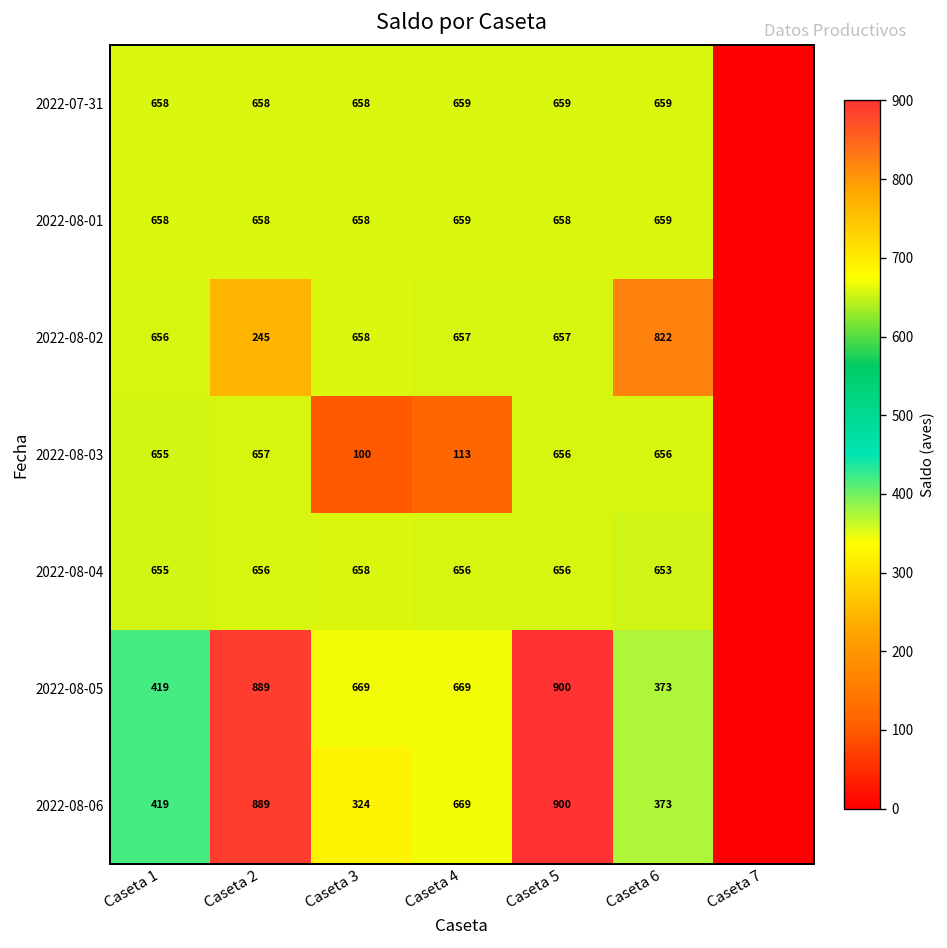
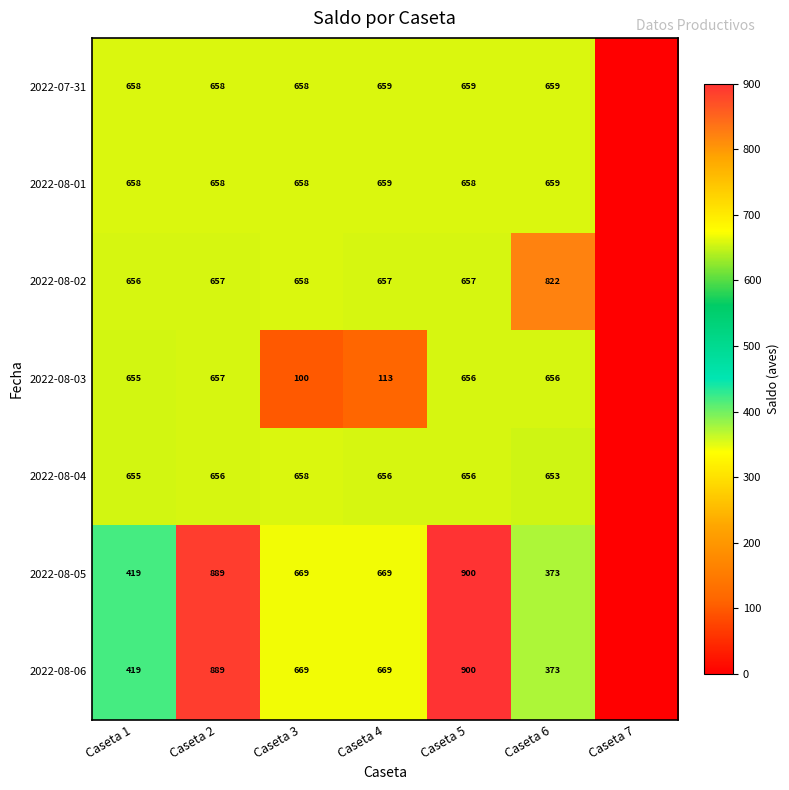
  {
    "2022-07-31": {
      "Caseta 1": 658,
      "Caseta 2": 658,
      "Caseta 3": 658,
      "Caseta 4": 659,
      "Caseta 5": 659,
      "Caseta 6": 659
    },
    "2022-08-01": {
      "Caseta 1": 658,
      "Caseta 2": 658,
      "Caseta 3": 658,
      "Caseta 4": 659,
      "Caseta 5": 658,
      "Caseta 6": 659
    },
    "2022-08-02": {
      "Caseta 1": 656,
-     "Caseta 2": 245,
+     "Caseta 2": 657,
      "Caseta 3": 658,
      "Caseta 4": 657,
      "Caseta 5": 657,
      "Caseta 6": 822
    },
    "2022-08-03": {
      "Caseta 1": 655,
      "Caseta 2": 657,
      "Caseta 3": 100,
      "Caseta 4": 113,
      "Caseta 5": 656,
      "Caseta 6": 656
    },
    "2022-08-04": {
      "Caseta 1": 655,
      "Caseta 2": 656,
      "Caseta 3": 658,
      "Caseta 4": 656,
      "Caseta 5": 656,
      "Caseta 6": 653
    },
    "2022-08-05": {
      "Caseta 1": 419,
      "Caseta 2": 889,
      "Caseta 3": 669,
      "Caseta 4": 669,
      "Caseta 5": 900,
      "Caseta 6": 373
    },
    "2022-08-06": {
      "Caseta 1": 419,
      "Caseta 2": 889,
-     "Caseta 3": 324,
+     "Caseta 3": 669,
      "Caseta 4": 669,
      "Caseta 5": 900,
      "Caseta 6": 373
    }
  }
